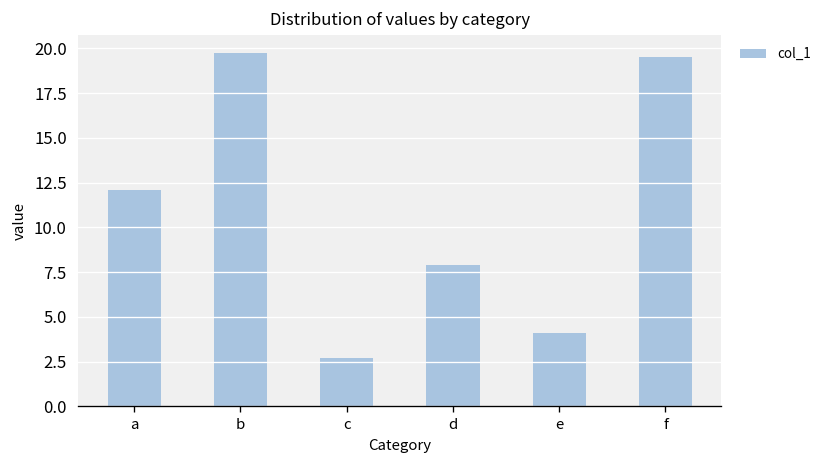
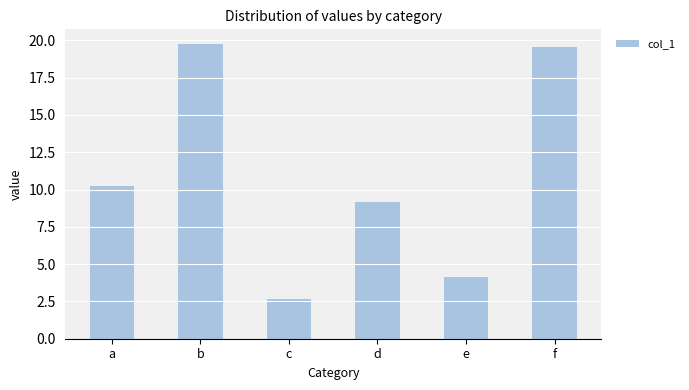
  {
-   "a": 12.1,
+   "a": 10.3,
    "b": 19.7,
    "c": 2.7,
-   "d": 7.9,
+   "d": 9.2,
    "e": 4.1,
    "f": 19.5
  }
